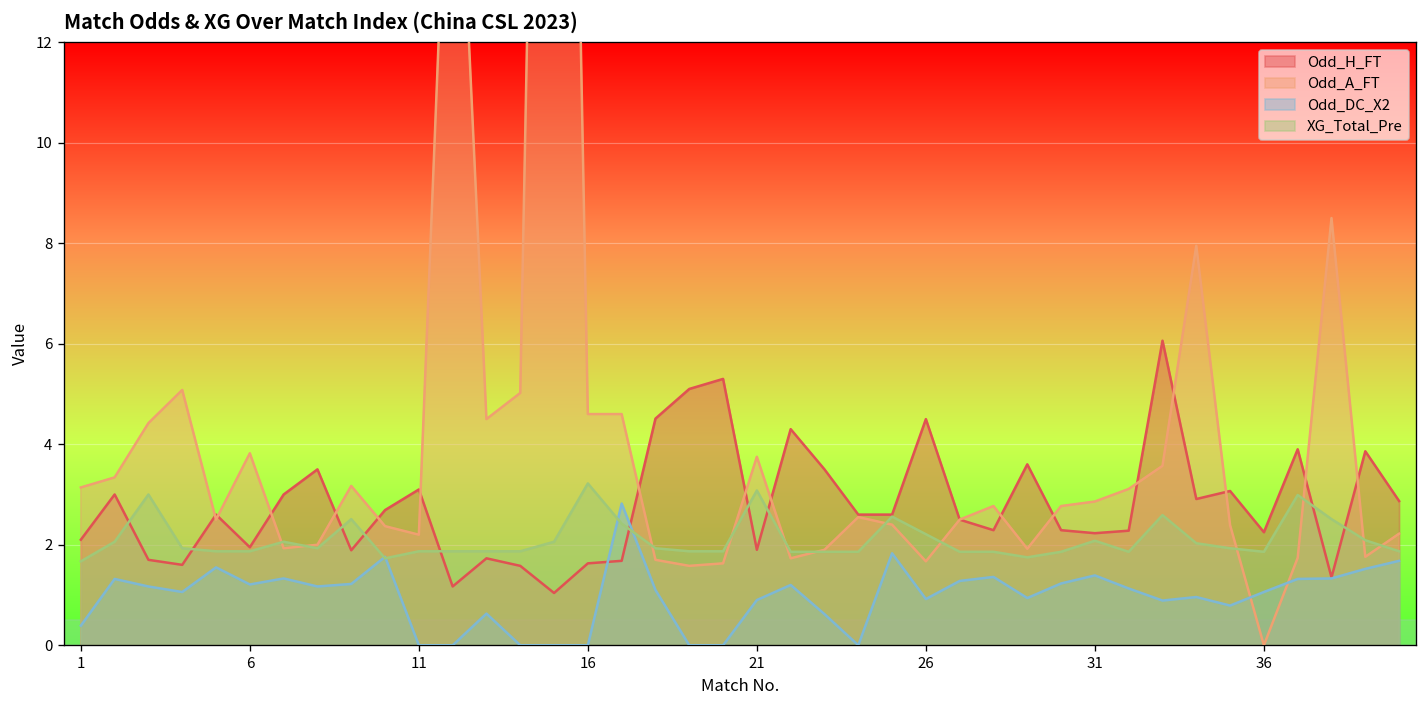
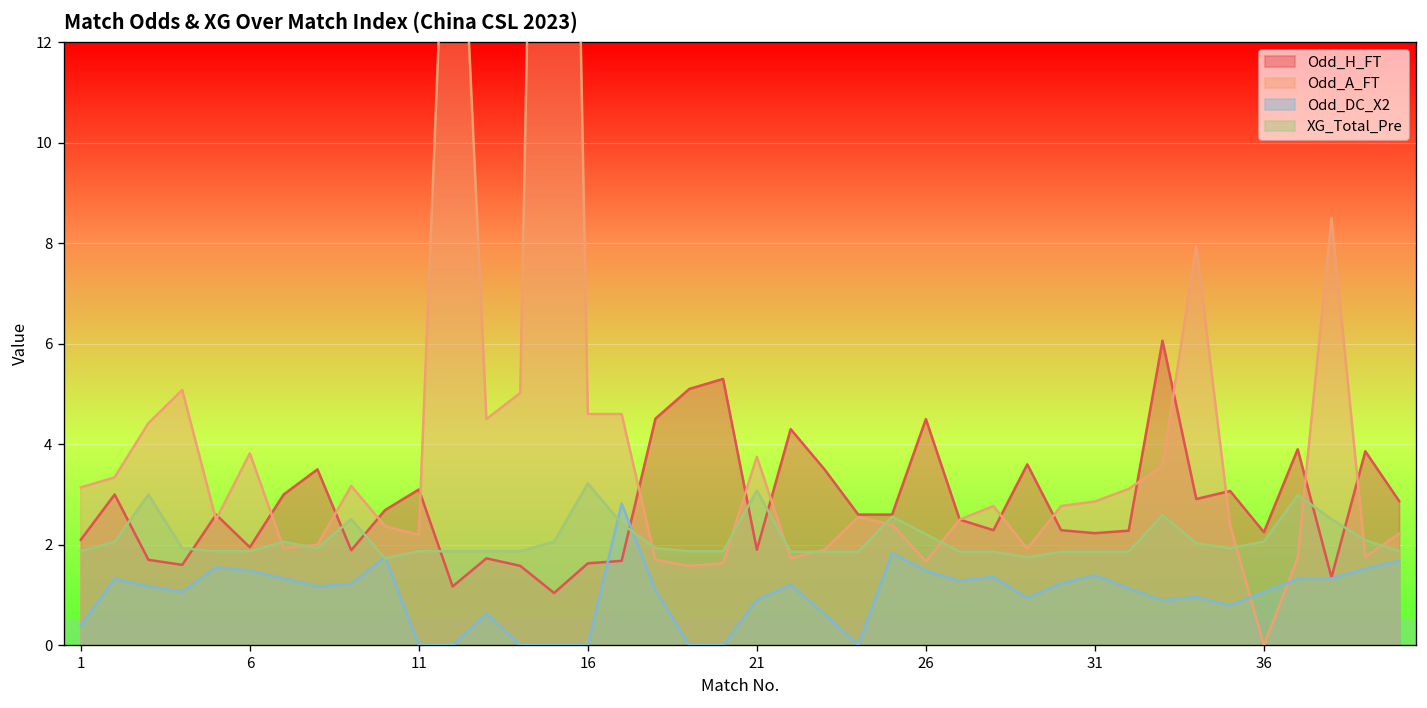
  {
    "Odd_DC_X2": {
-     "6": 1.2,
+     "6": 1.5,
      "21": 0.9,
-     "26": 0.9,
+     "26": 1.5,
      "31": 1.4,
      "36": 1.1
    },
    "XG_Total_Pre": {
-     "1": 1.7,
+     "1": 1.9,
      "6": 1.9,
      "11": 1.9,
      "16": 3.2,
      "21": 3.1,
      "26": 2.2,
-     "31": 2.1,
-     "36": 1.9
+     "31": 1.9,
+     "36": 2.1
    }
  }
